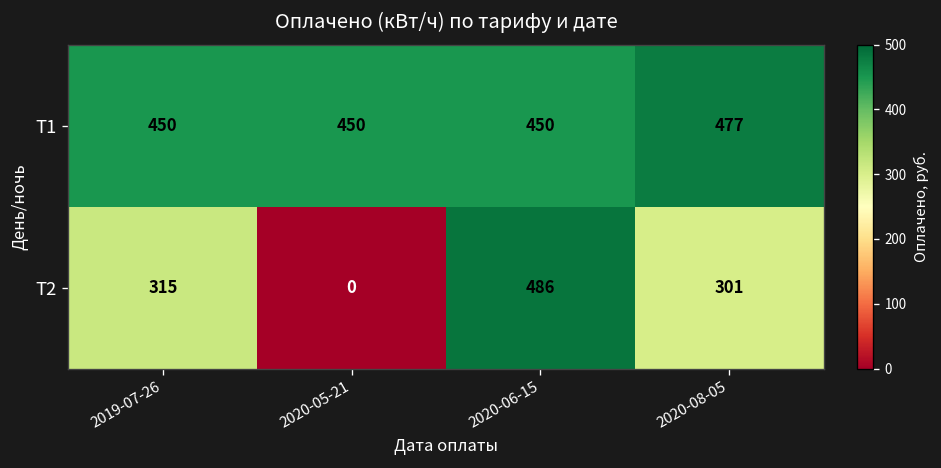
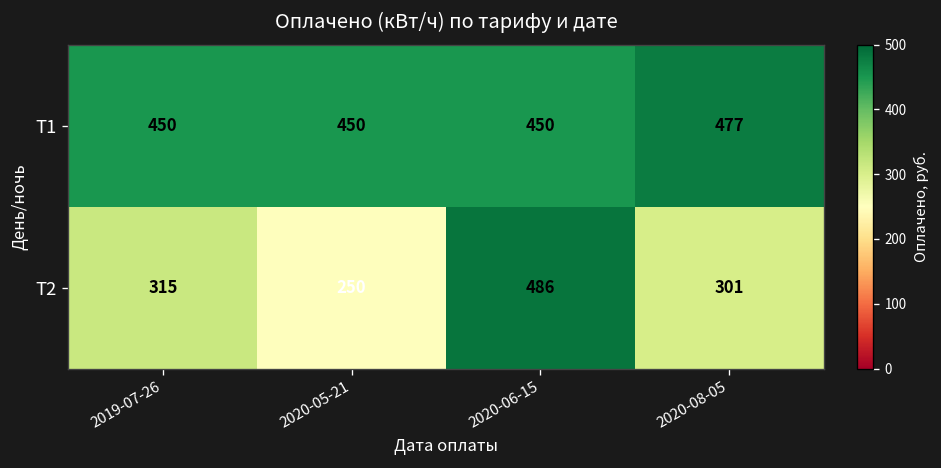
  {
    "Т1": {
      "2019-07-26": 450,
      "2020-05-21": 450,
      "2020-06-15": 450,
      "2020-08-05": 477
    },
    "Т2": {
      "2019-07-26": 315,
-     "2020-05-21": 0,
+     "2020-05-21": 250,
      "2020-06-15": 486,
      "2020-08-05": 301
    }
  }
